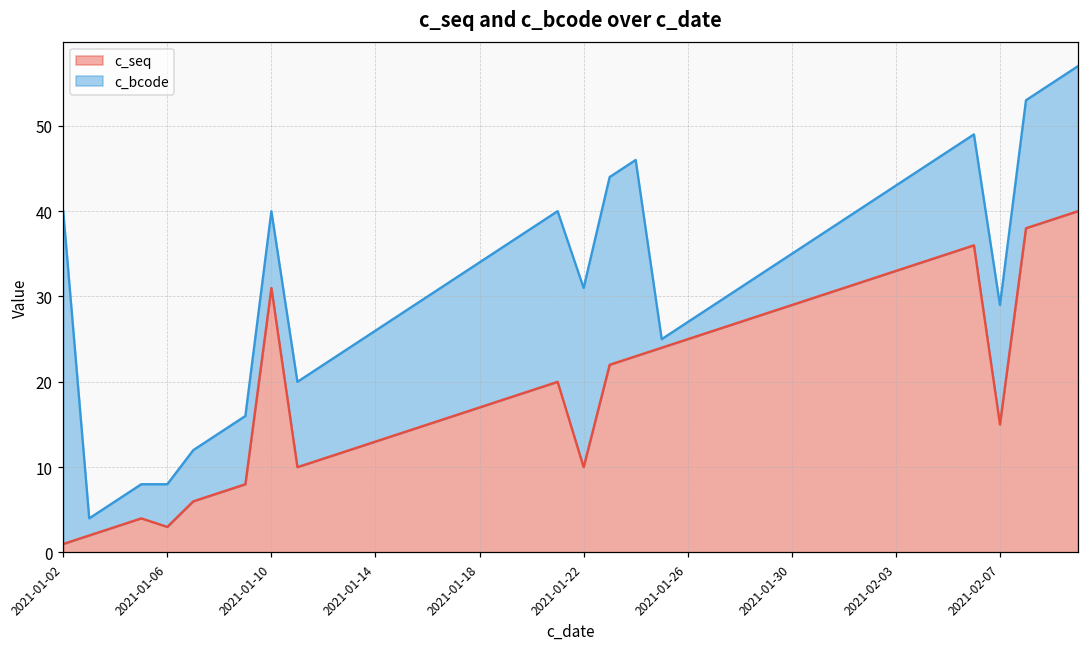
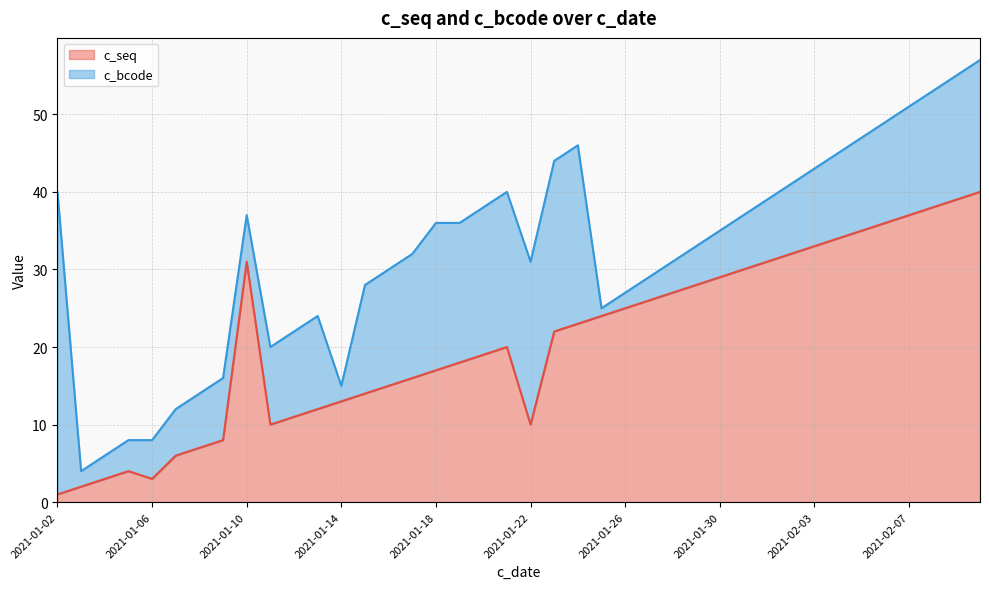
  {
    "c_seq": {
      "2021-01-02": 1,
      "2021-01-06": 3,
      "2021-01-10": 31,
      "2021-01-14": 13,
      "2021-01-18": 17,
      "2021-01-22": 10,
      "2021-01-26": 25,
      "2021-01-30": 29,
      "2021-02-03": 33,
-     "2021-02-07": 15
+     "2021-02-07": 37
    },
    "c_bcode": {
      "2021-01-02": 39,
      "2021-01-06": 5,
-     "2021-01-10": 9,
-     "2021-01-14": 13,
-     "2021-01-18": 17,
+     "2021-01-10": 6,
+     "2021-01-14": 2,
+     "2021-01-18": 19,
      "2021-01-22": 21,
      "2021-01-26": 2,
      "2021-01-30": 6,
      "2021-02-03": 10,
      "2021-02-07": 14
    }
  }
